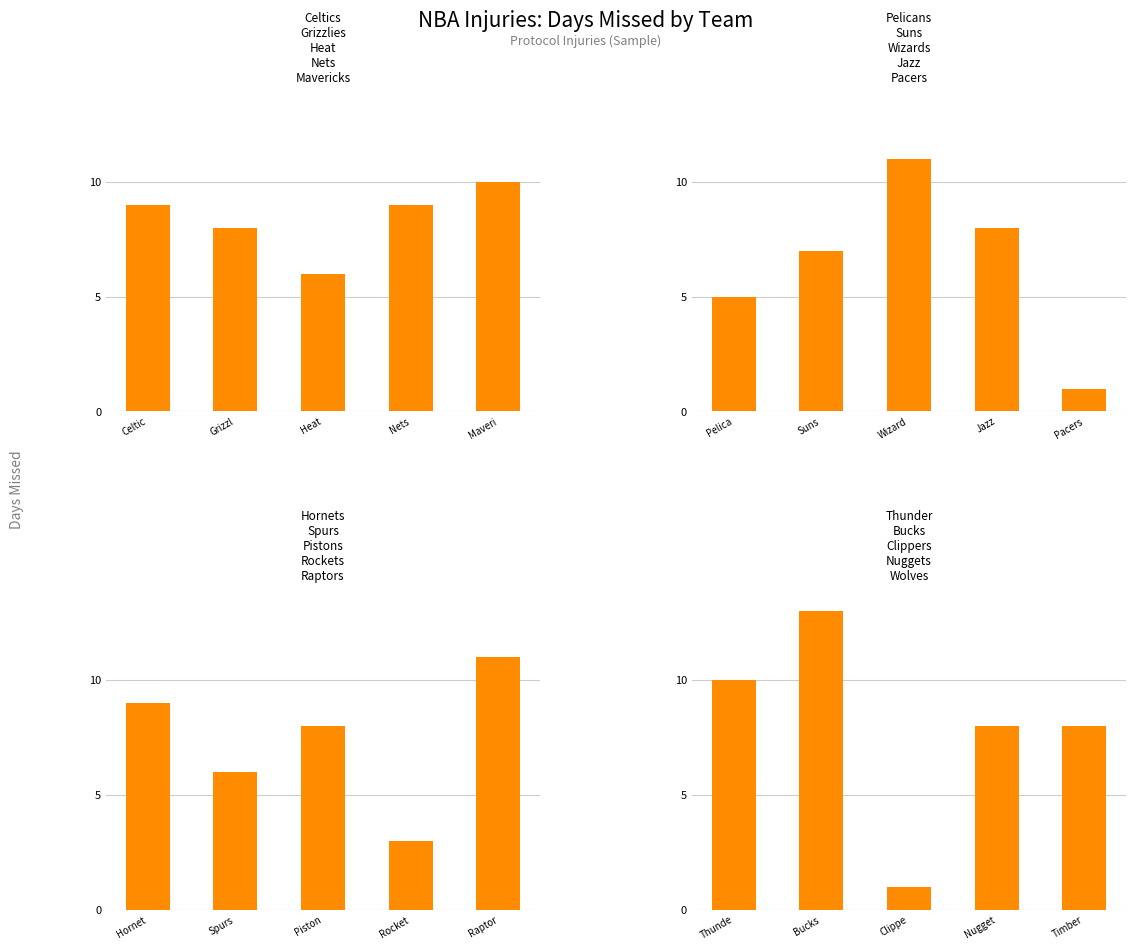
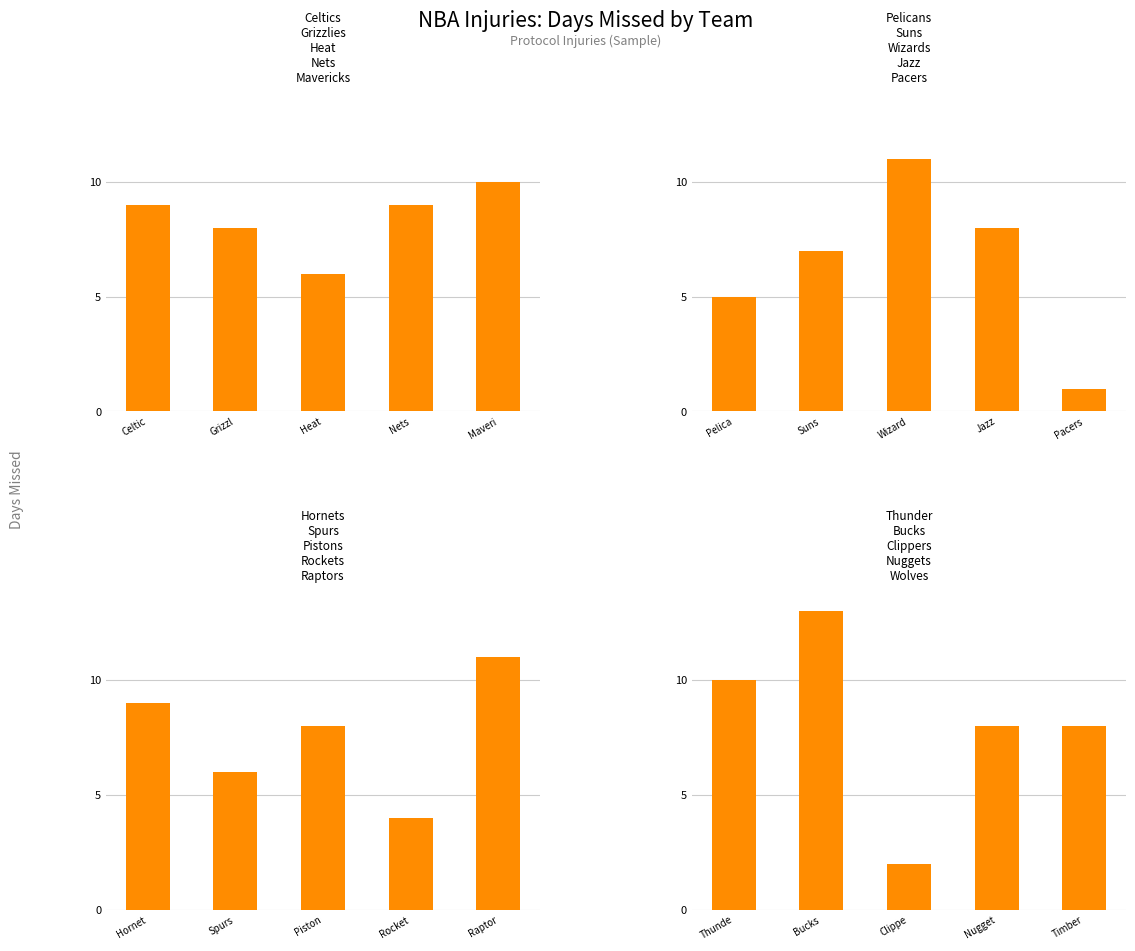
  {
    "Celtics Grizzlies Heat Nets Mavericks": {
      "Celtic": 9.0,
      "Grizzl": 8.0,
      "Heat": 6.0,
      "Nets": 9.0,
      "Maveri": 10.0
    },
    "Pelicans Suns Wizards Jazz Pacers": {
      "Pelica": 5.0,
      "Suns": 7.0,
      "Wizard": 11.0,
      "Jazz": 8.0,
      "Pacers": 1.0
    },
    "Hornets Spurs Pistons Rockets Raptors": {
      "Hornet": 9,
      "Spurs": 6,
      "Piston": 8,
-     "Rocket": 3,
+     "Rocket": 4,
      "Raptor": 11
    },
    "Thunder Bucks Clippers Nuggets Wolves": {
      "Thunde": 10,
      "Bucks": 13,
-     "Clippe": 1,
+     "Clippe": 2,
      "Nugget": 8,
      "Timber": 8
    }
  }
